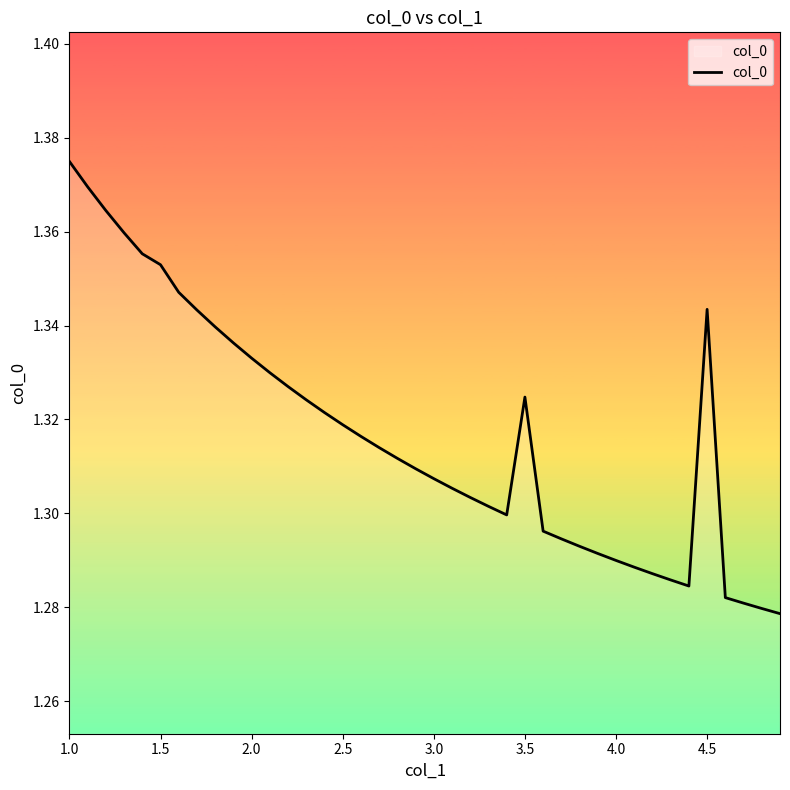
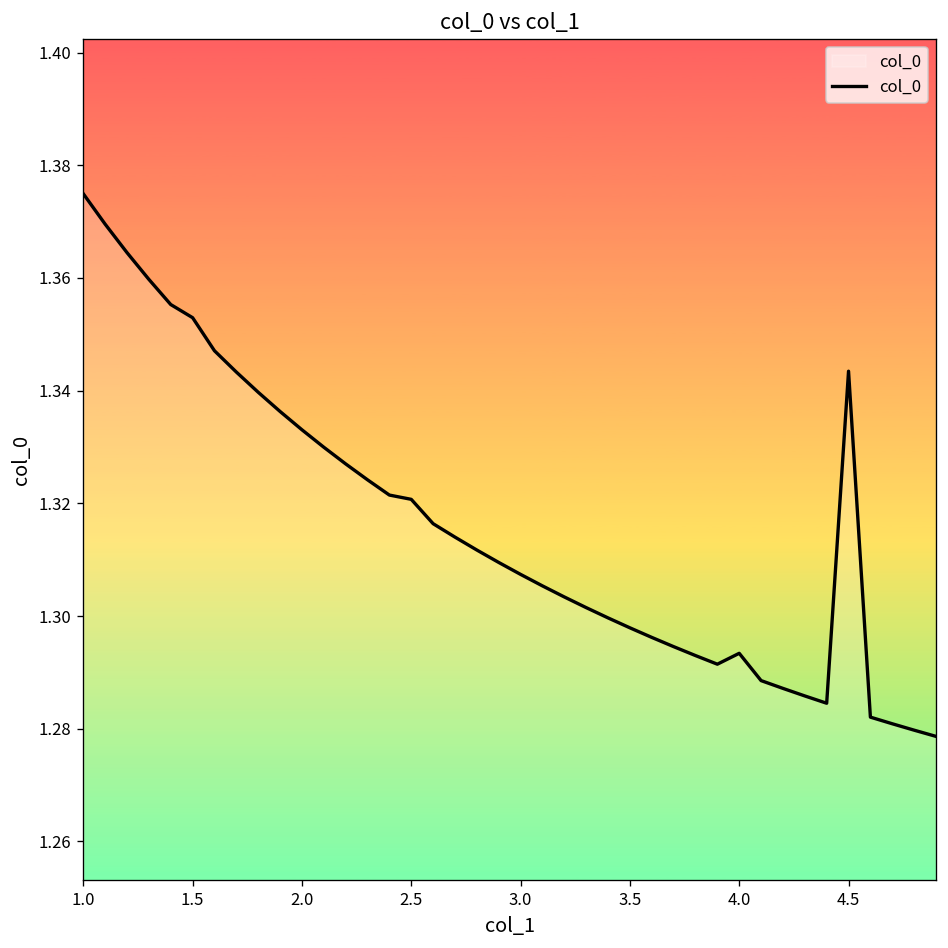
  {
    "1.0": 1.375,
    "1.5": 1.353,
    "2.0": 1.333,
-   "2.5": 1.319,
+   "2.5": 1.321,
    "3.0": 1.307,
-   "3.5": 1.325,
-   "4.0": 1.290,
+   "3.5": 1.298,
+   "4.0": 1.293,
    "4.5": 1.343
  }
